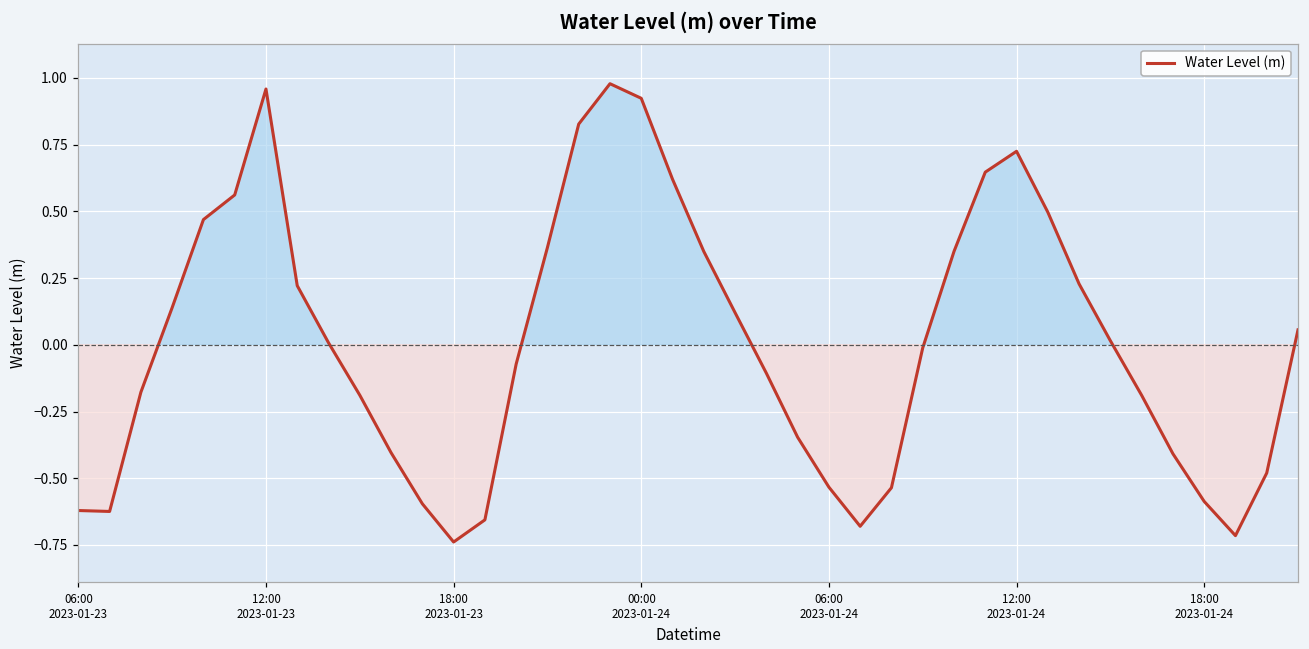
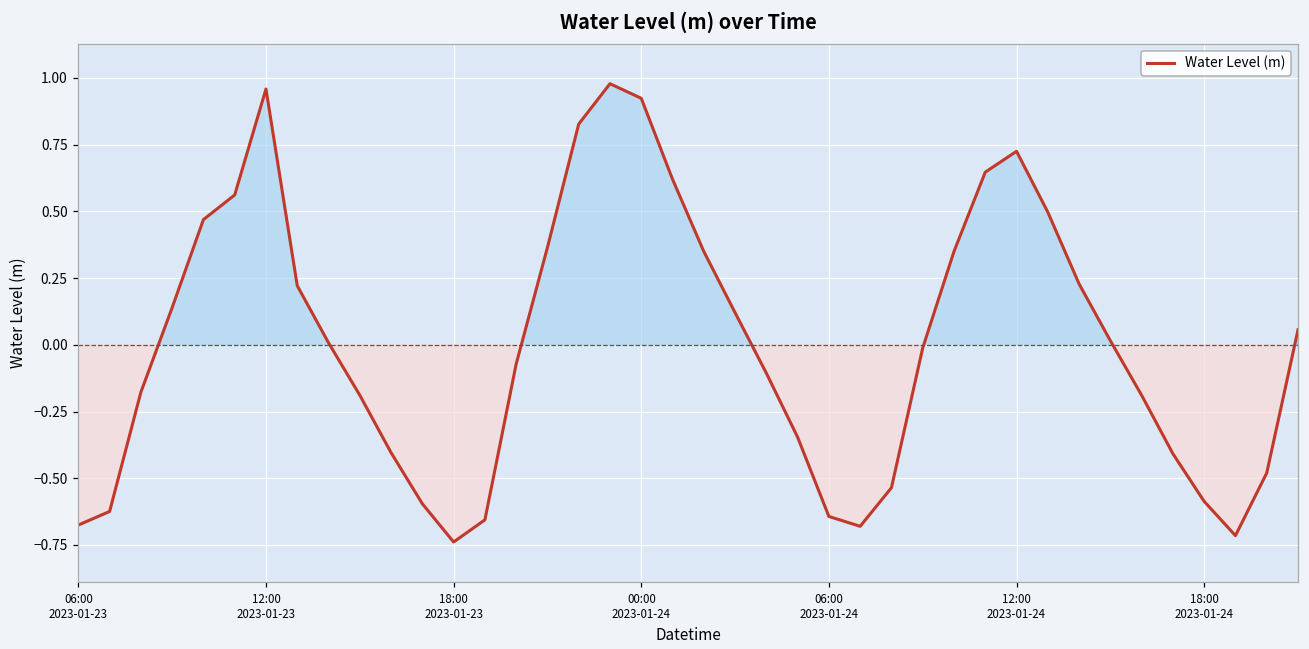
  {
-   "06:00 2023-01-23": -0.62,
+   "06:00 2023-01-23": -0.68,
    "12:00 2023-01-23": 0.96,
    "18:00 2023-01-23": -0.74,
    "00:00 2023-01-24": 0.92,
-   "06:00 2023-01-24": -0.53,
+   "06:00 2023-01-24": -0.64,
    "12:00 2023-01-24": 0.73,
    "18:00 2023-01-24": -0.59
  }
